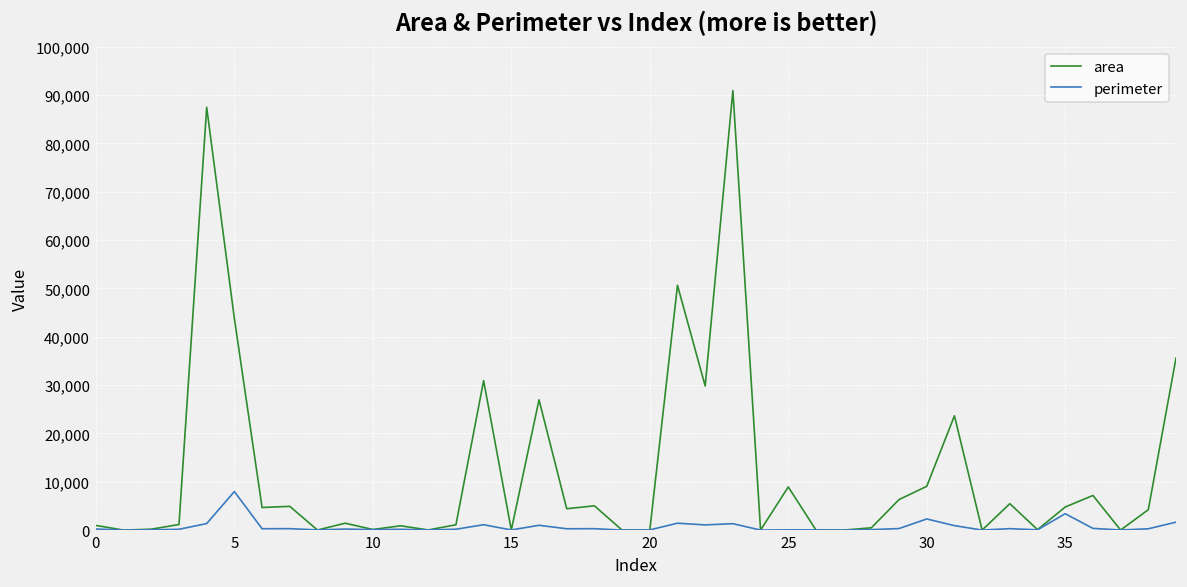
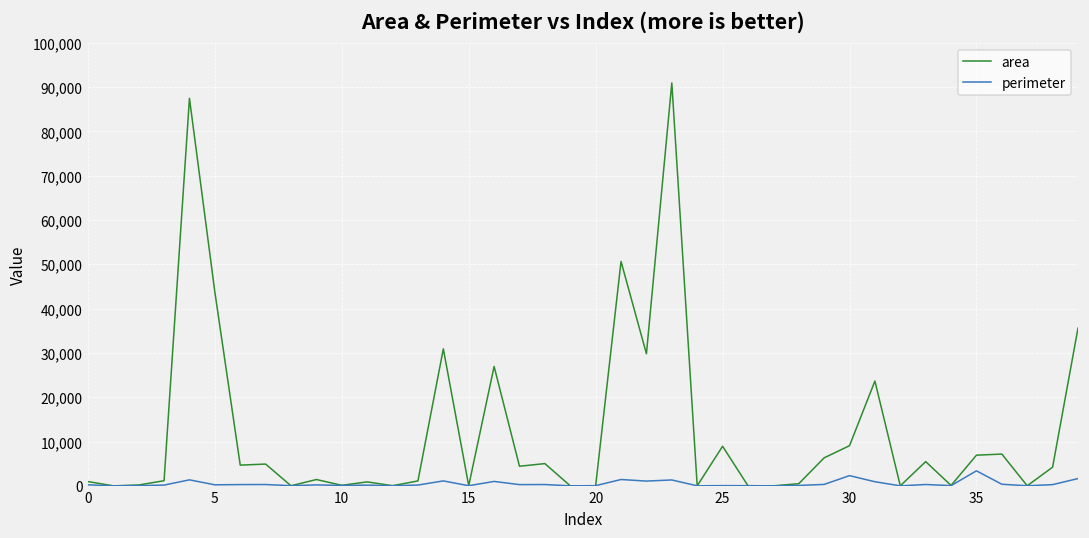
  {
    "area": {
      "0": "1,000",
      "5": "44,000",
      "25": "9,000",
      "30": "9,000",
-     "35": "5,000"
+     "35": "7,000"
    },
    "perimeter": {
      "0": "0",
-     "5": "8,000",
+     "5": "0",
      "25": "0",
      "30": "2,000",
      "35": "3,000"
    }
  }
